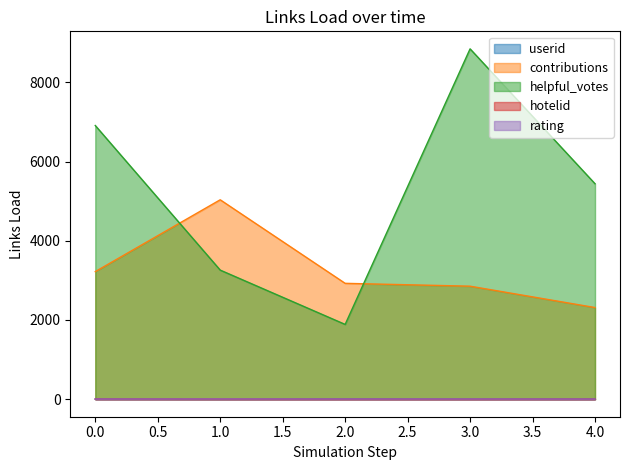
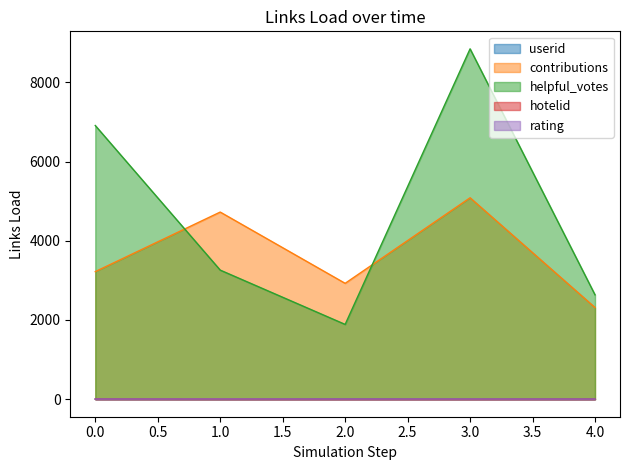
  {
    "rating": {
      "0.0": 0,
      "1.0": 0,
      "2.0": 0,
      "3.0": 0,
      "4.0": 0
    },
    "contributions": {
      "0.0": 3200,
-     "1.0": 5000,
+     "1.0": 4700,
      "2.0": 2900,
-     "3.0": 2900,
+     "3.0": 5100,
      "4.0": 2300
    },
    "helpful_votes": {
      "0.0": 6900,
      "1.0": 3300,
      "2.0": 1900,
      "3.0": 8800,
-     "4.0": 5400
+     "4.0": 2600
    }
  }
